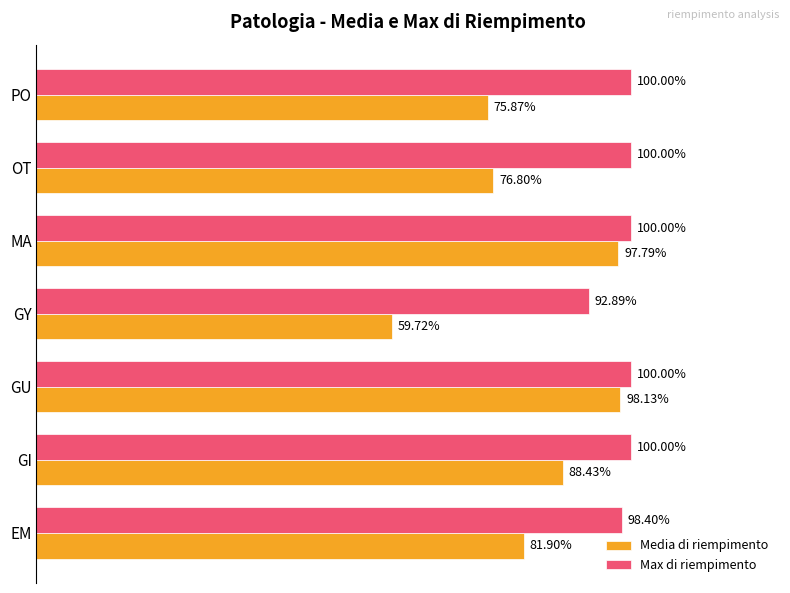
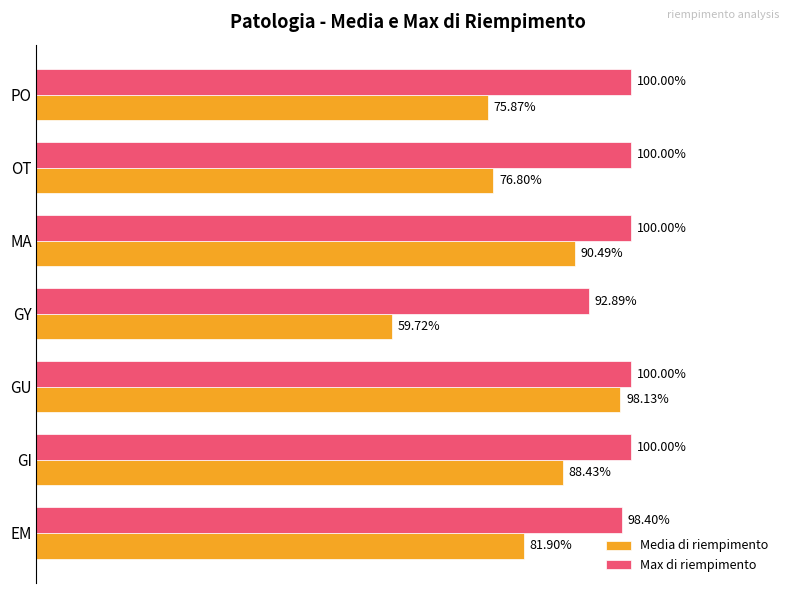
  {
    "Media di riempimento": {
      "PO": "75.87%",
      "OT": "76.80%",
-     "MA": "97.79%",
+     "MA": "90.49%",
      "GY": "59.72%",
      "GU": "98.13%",
      "GI": "88.43%",
      "EM": "81.90%"
    },
    "Max di riempimento": {
      "PO": "100.00%",
      "OT": "100.00%",
      "MA": "100.00%",
      "GY": "92.89%",
      "GU": "100.00%",
      "GI": "100.00%",
      "EM": "98.40%"
    }
  }
